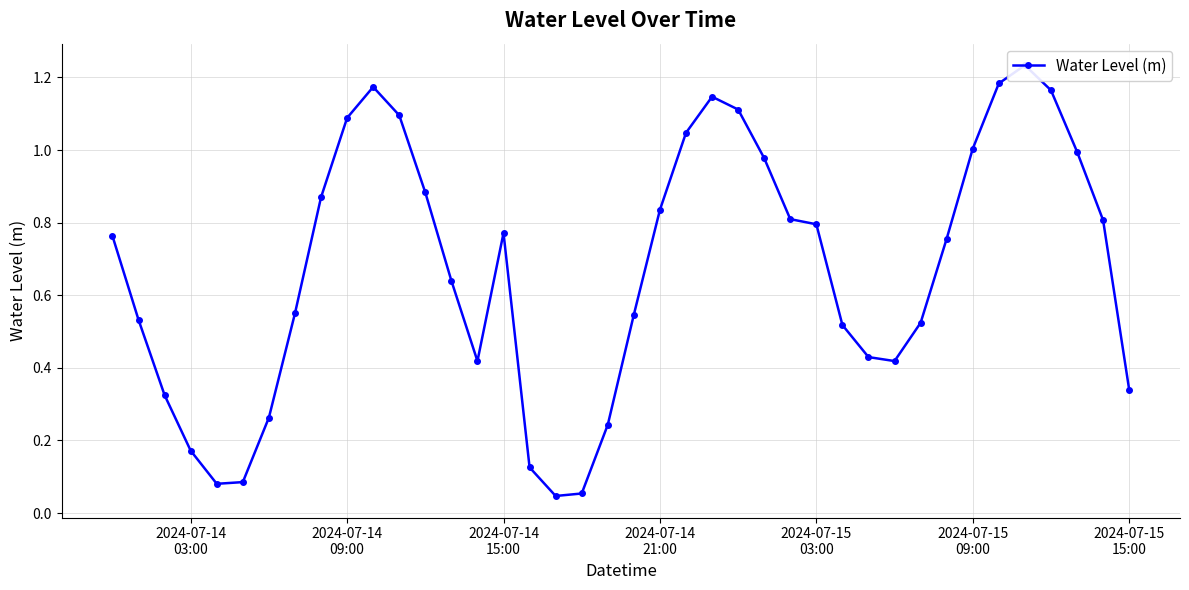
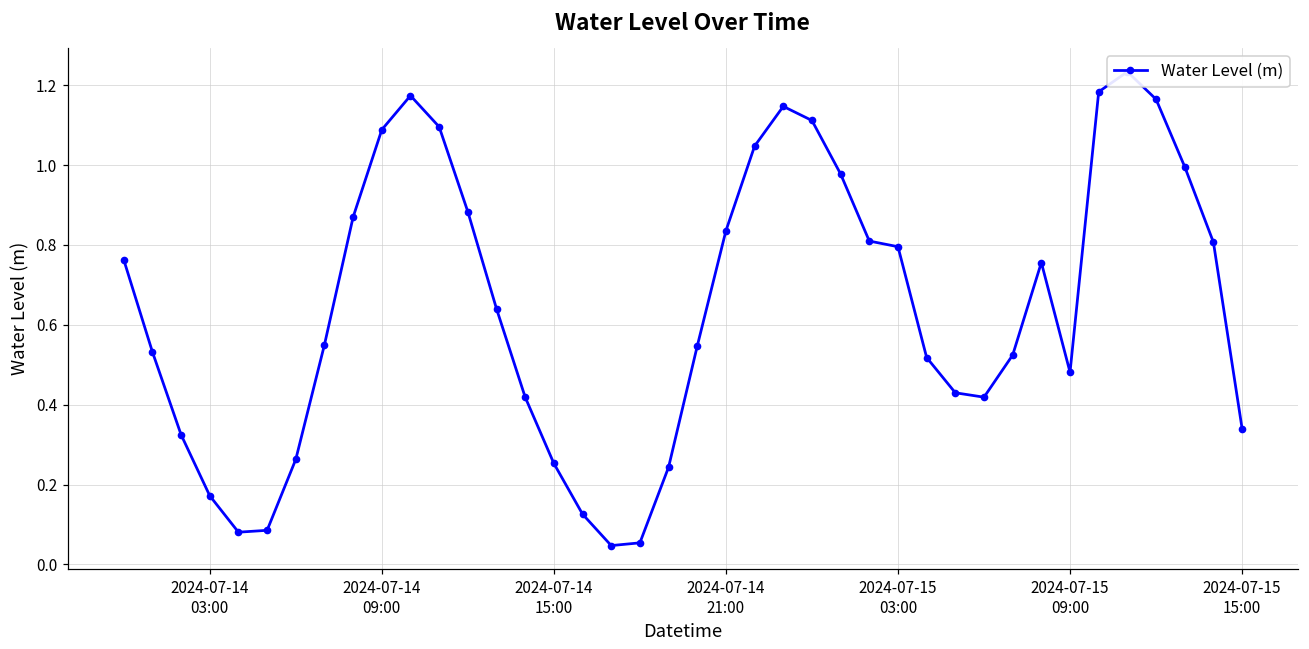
  {
    "2024-07-14 03:00": 0.17,
    "2024-07-14 09:00": 1.09,
-   "2024-07-14 15:00": 0.77,
+   "2024-07-14 15:00": 0.25,
    "2024-07-14 21:00": 0.84,
    "2024-07-15 03:00": 0.80,
-   "2024-07-15 09:00": 1.00,
+   "2024-07-15 09:00": 0.48,
    "2024-07-15 15:00": 0.34
  }
